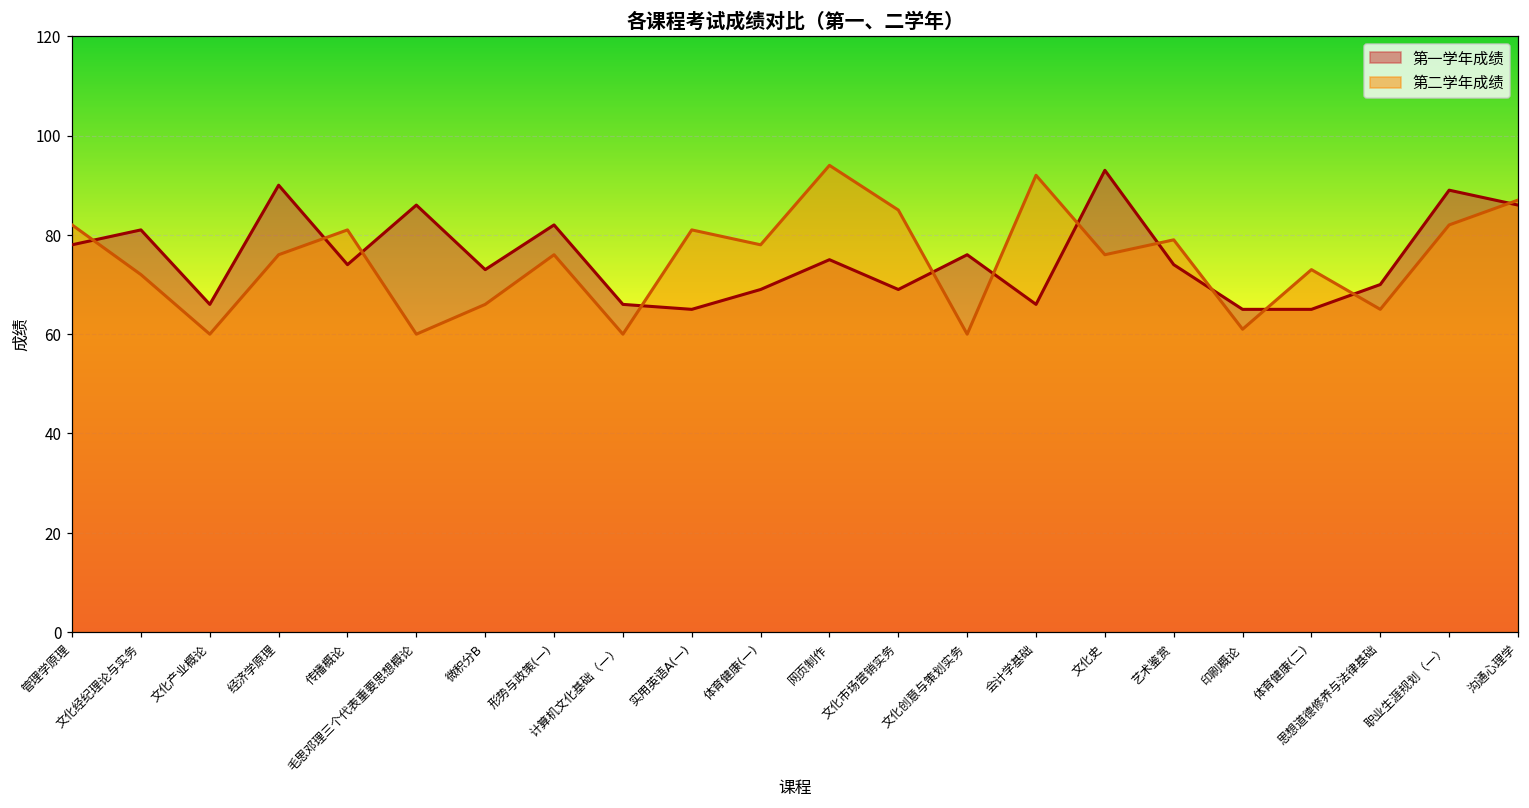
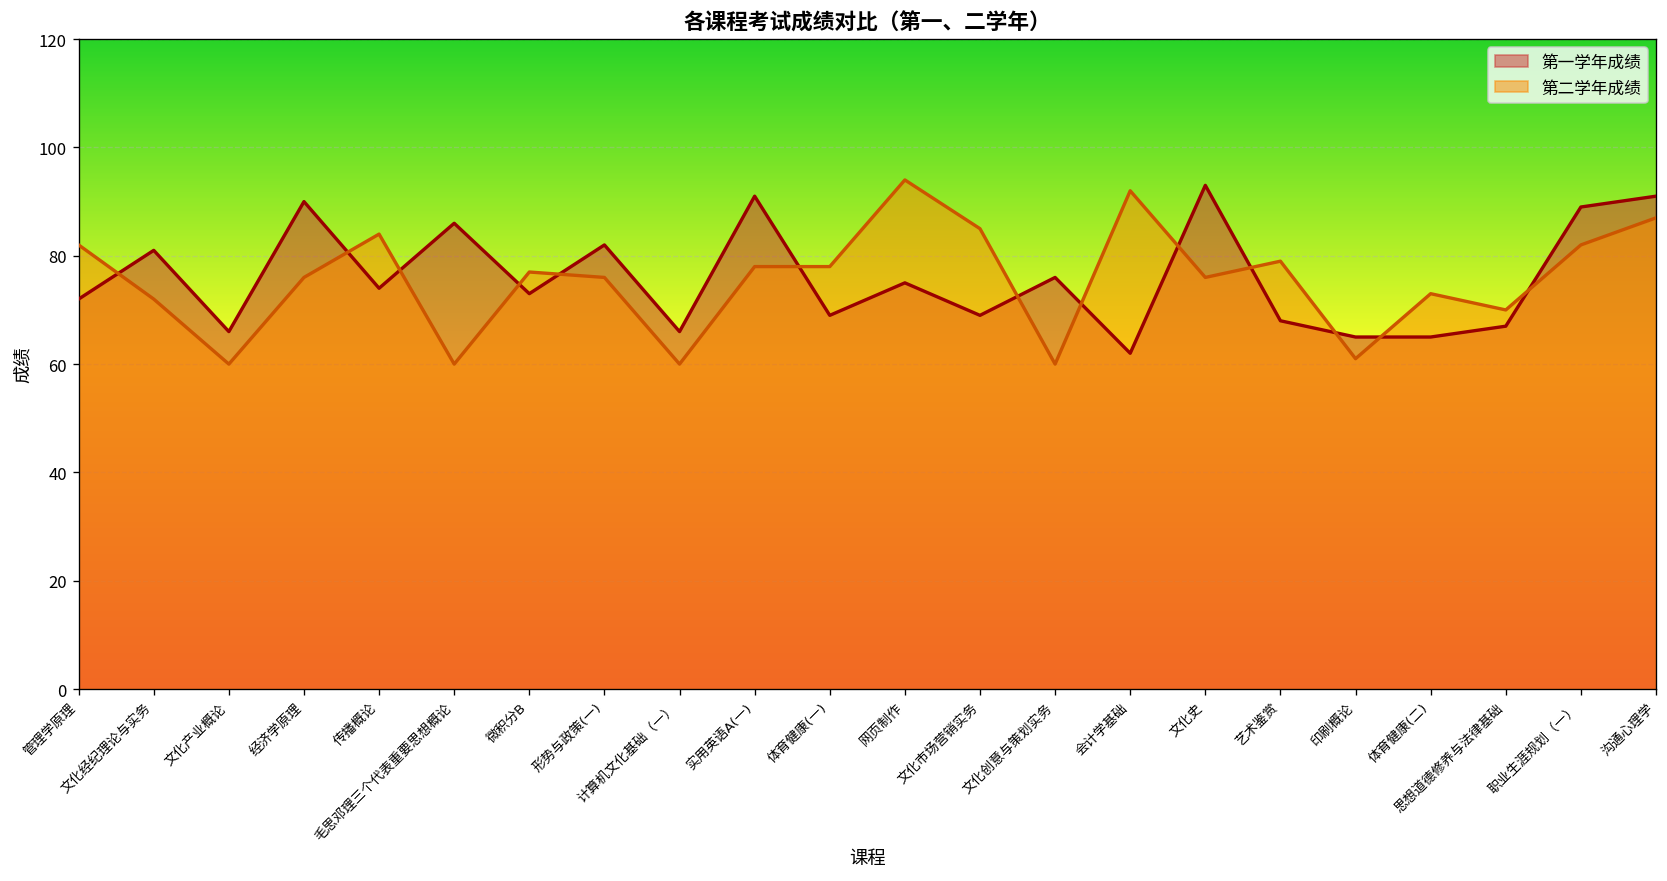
  {
    "第一学年成绩": {
-     "管理学原理": 78,
+     "管理学原理": 72,
      "文化经纪理论与实务": 81,
      "文化产业概论": 66,
      "经济学原理": 90,
      "传播概论": 74,
      "毛思邓理三个代表重要思想概论": 86,
      "微积分B": 73,
      "形势与政策(一)": 82,
      "计算机文化基础（一）": 66,
-     "实用英语A(一)": 65,
+     "实用英语A(一)": 91,
      "体育健康(一)": 69,
      "网页制作": 75,
      "文化市场营销实务": 69,
      "文化创意与策划实务": 76,
-     "会计学基础": 66,
+     "会计学基础": 62,
      "文化史": 93,
-     "艺术鉴赏": 74,
+     "艺术鉴赏": 68,
      "印刷概论": 65,
      "体育健康(二)": 65,
-     "思想道德修养与法律基础": 70,
+     "思想道德修养与法律基础": 67,
      "职业生涯规划（一）": 89,
-     "沟通心理学": 86
+     "沟通心理学": 91
    },
    "第二学年成绩": {
      "管理学原理": 82,
      "文化经纪理论与实务": 72,
      "文化产业概论": 60,
      "经济学原理": 76,
-     "传播概论": 81,
+     "传播概论": 84,
      "毛思邓理三个代表重要思想概论": 60,
-     "微积分B": 66,
+     "微积分B": 77,
      "形势与政策(一)": 76,
      "计算机文化基础（一）": 60,
-     "实用英语A(一)": 81,
+     "实用英语A(一)": 78,
      "体育健康(一)": 78,
      "网页制作": 94,
      "文化市场营销实务": 85,
      "文化创意与策划实务": 60,
      "会计学基础": 92,
      "文化史": 76,
      "艺术鉴赏": 79,
      "印刷概论": 61,
      "体育健康(二)": 73,
-     "思想道德修养与法律基础": 65,
+     "思想道德修养与法律基础": 70,
      "职业生涯规划（一）": 82,
      "沟通心理学": 87
    }
  }
